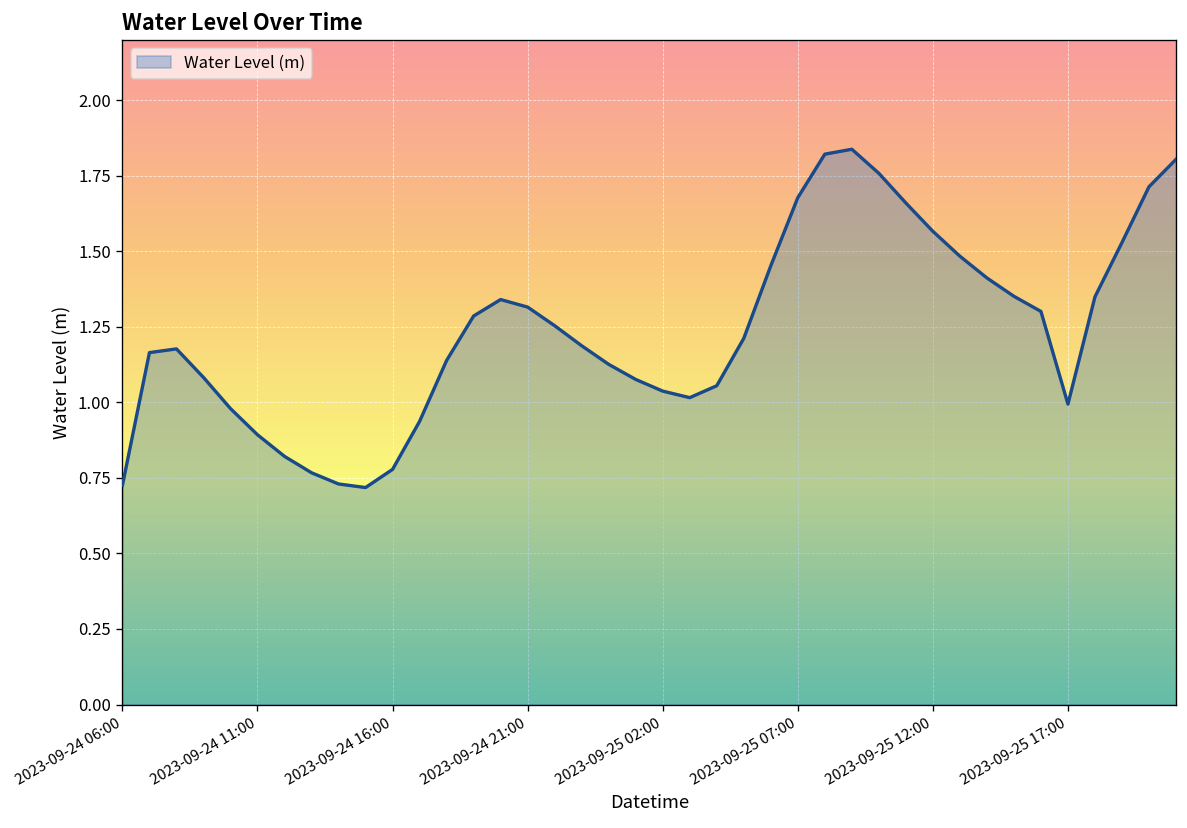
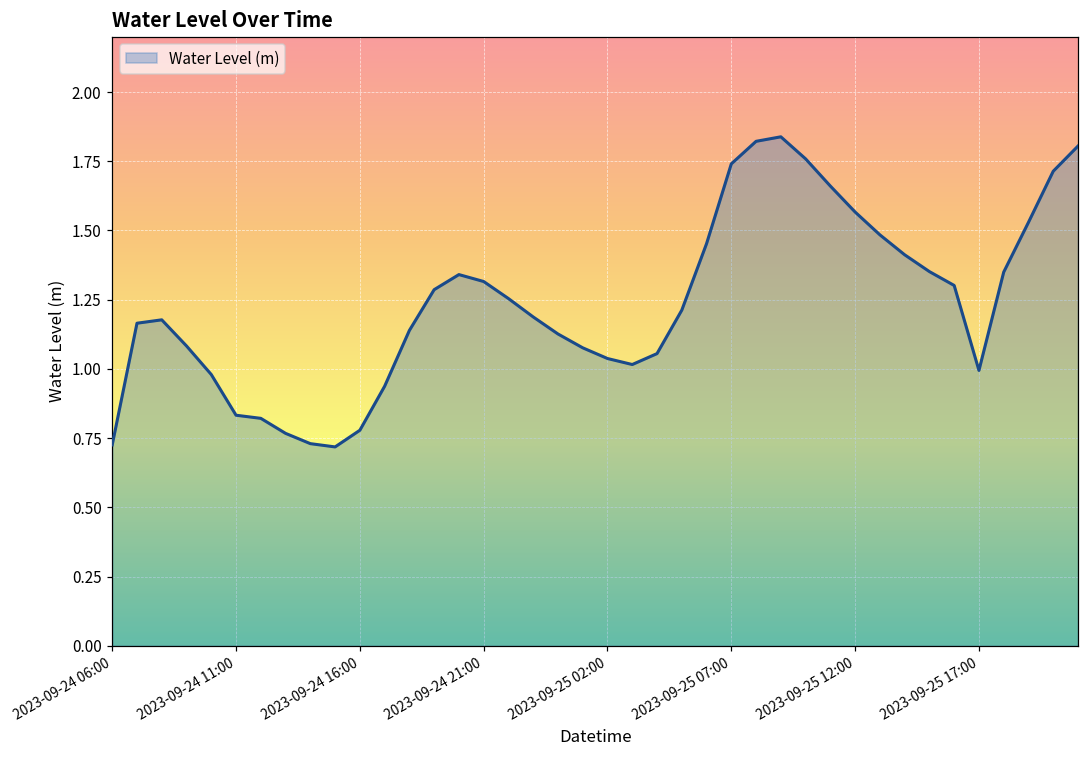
  {
    "2023-09-24 06:00": 0.73,
-   "2023-09-24 11:00": 0.89,
+   "2023-09-24 11:00": 0.83,
    "2023-09-24 16:00": 0.78,
    "2023-09-24 21:00": 1.32,
    "2023-09-25 02:00": 1.04,
-   "2023-09-25 07:00": 1.68,
+   "2023-09-25 07:00": 1.74,
    "2023-09-25 12:00": 1.57,
    "2023-09-25 17:00": 0.99
  }
